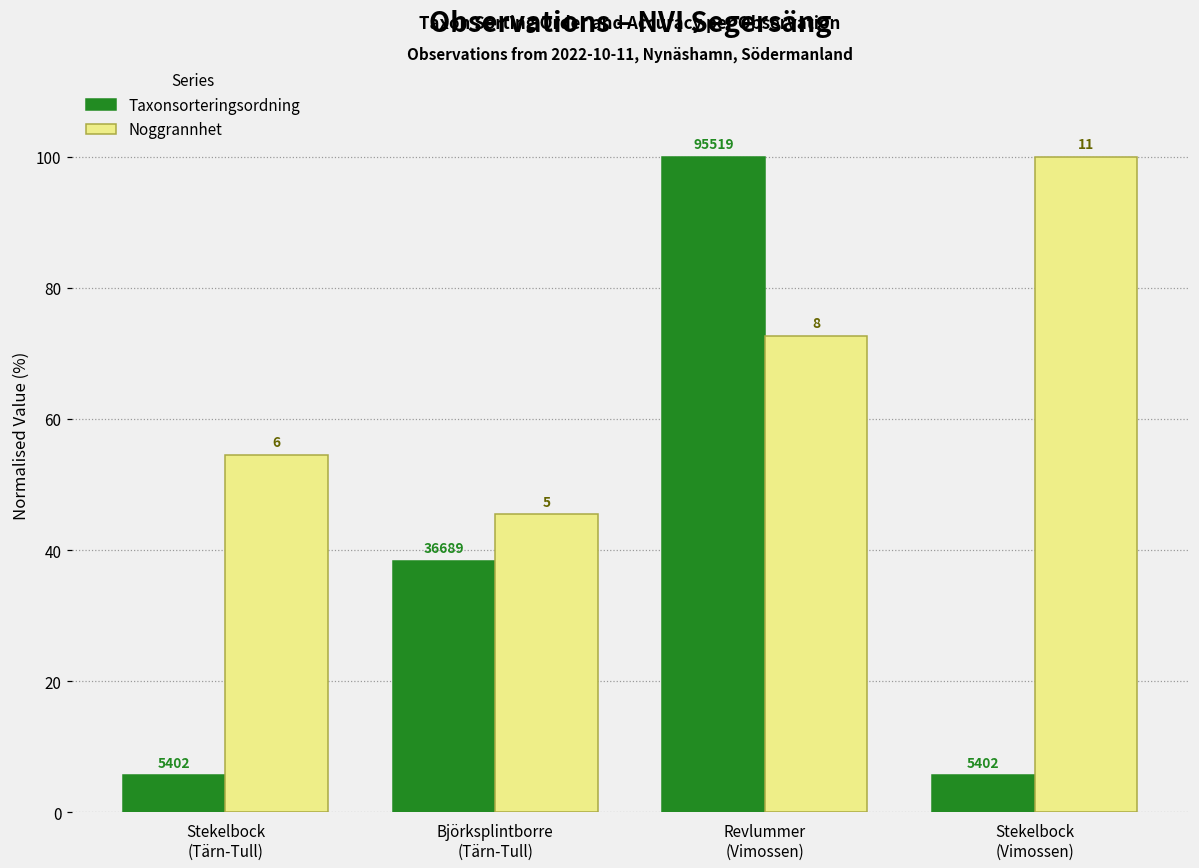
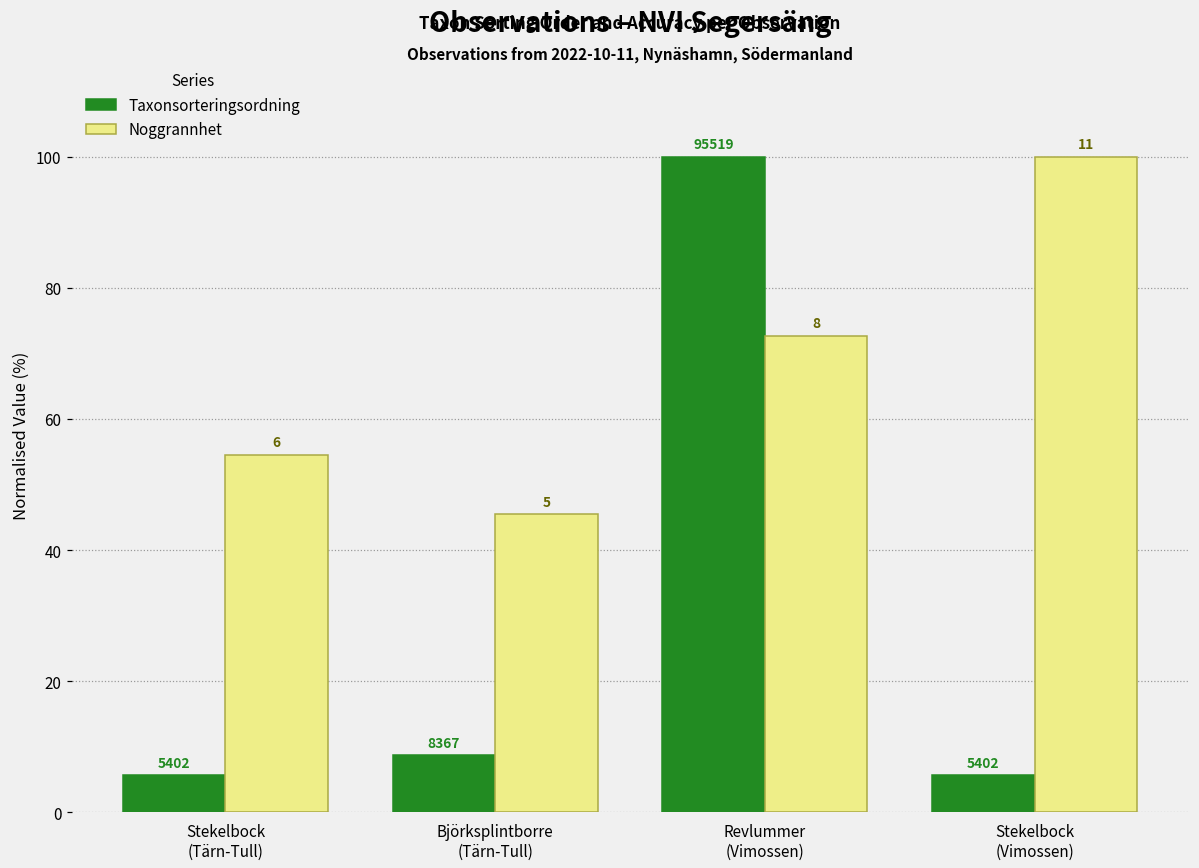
  {
    "Taxonsorteringsordning": {
-     "Björksplintborre (Tärn-Tull)": 36689
+     "Björksplintborre (Tärn-Tull)": 8367
    }
  }
